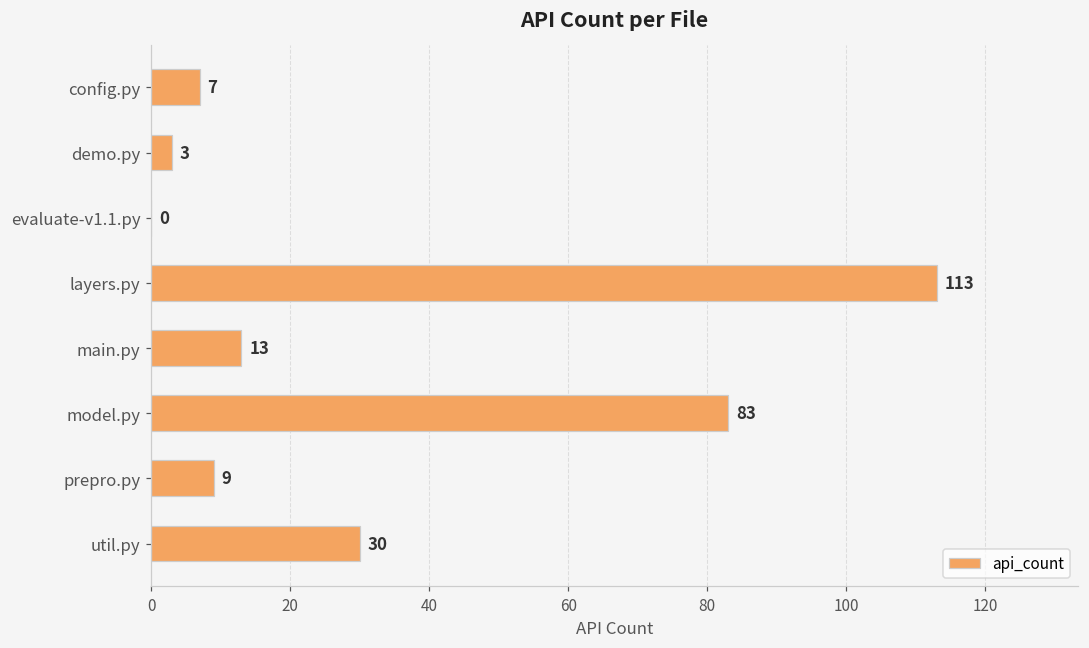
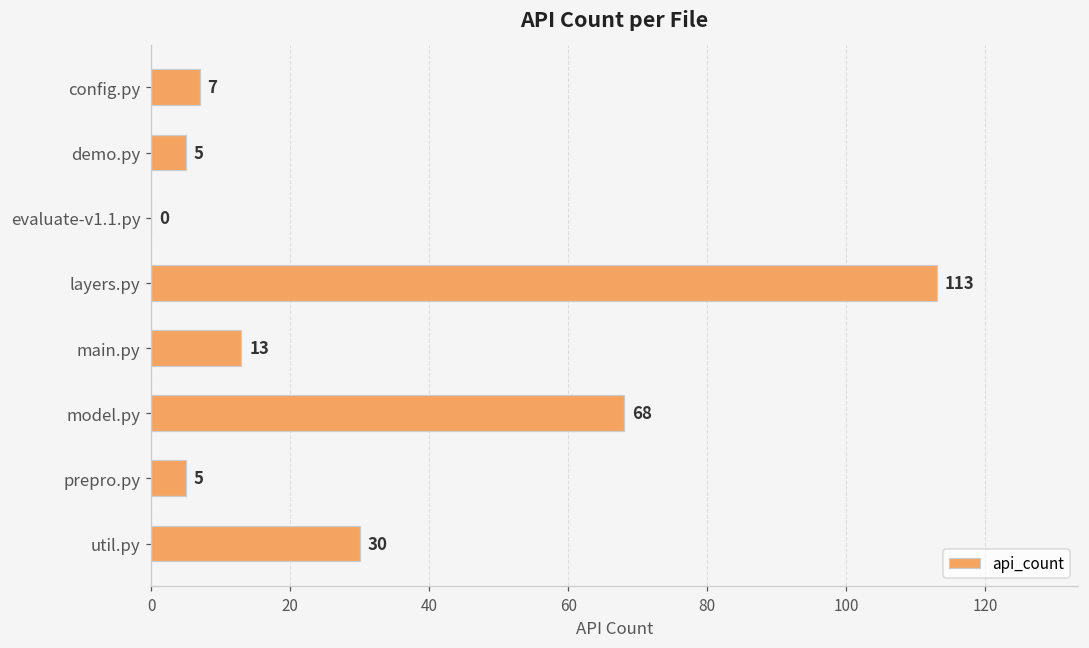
  {
    "config.py": 7,
-   "demo.py": 3,
+   "demo.py": 5,
    "evaluate-v1.1.py": 0,
    "layers.py": 113,
    "main.py": 13,
-   "model.py": 83,
-   "prepro.py": 9,
+   "model.py": 68,
+   "prepro.py": 5,
    "util.py": 30
  }
